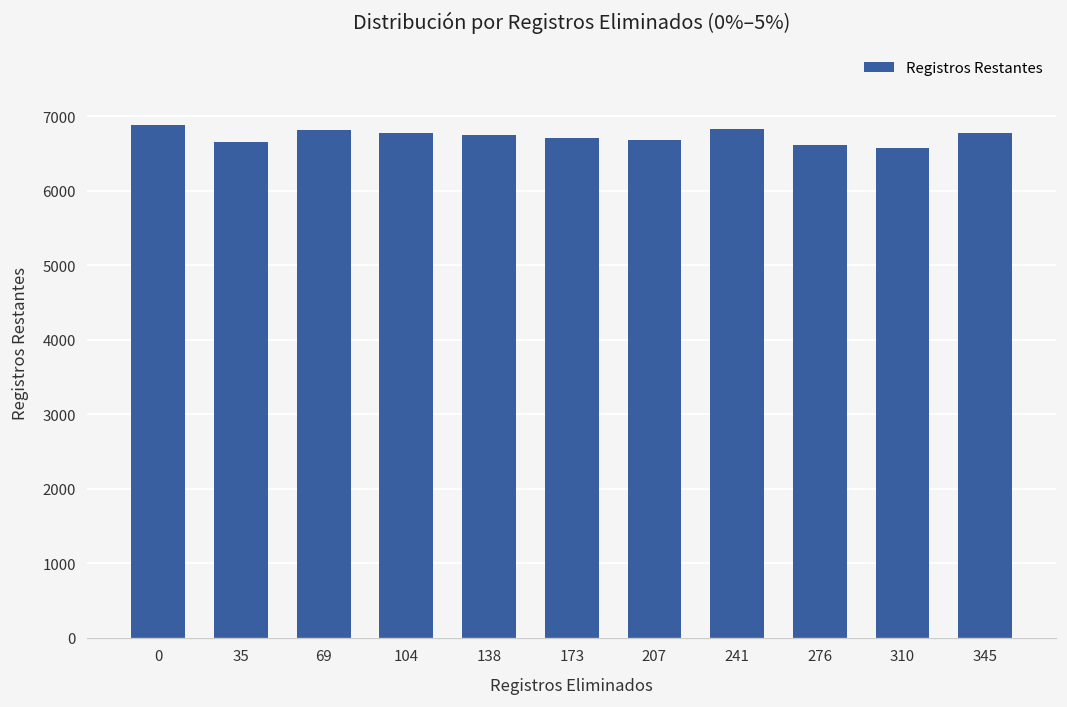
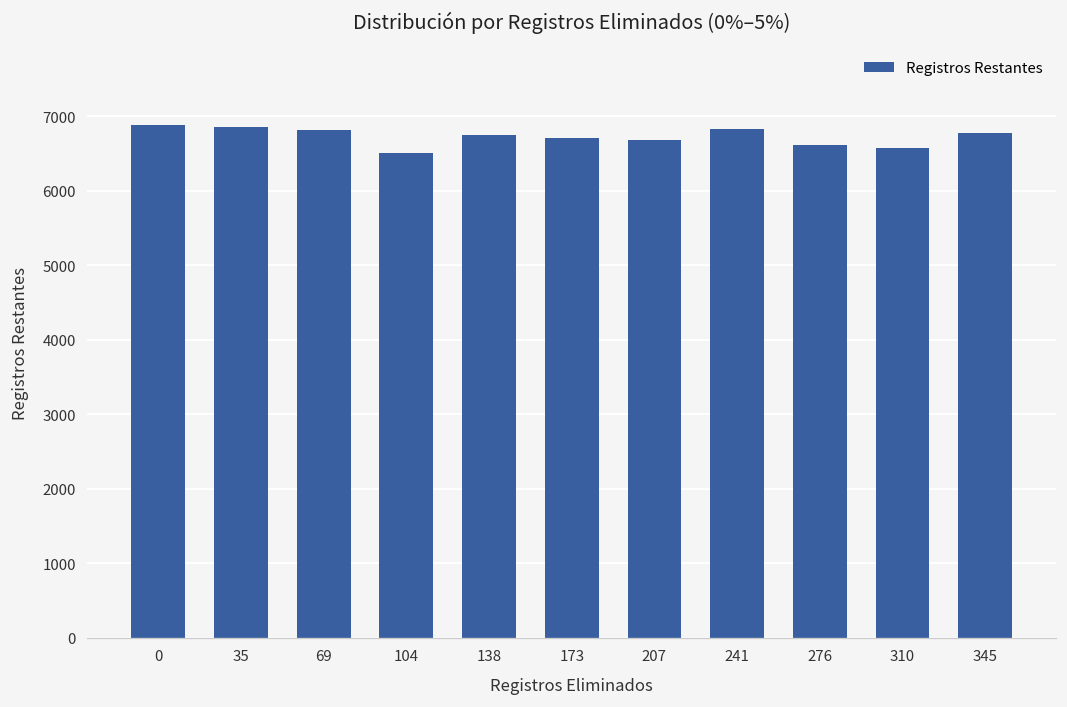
  {
    "0": 6900,
-   "35": 6700,
+   "35": 6800,
    "69": 6800,
-   "104": 6800,
+   "104": 6500,
    "138": 6700,
    "173": 6700,
    "207": 6700,
    "241": 6800,
    "276": 6600,
    "310": 6600,
    "345": 6800
  }
